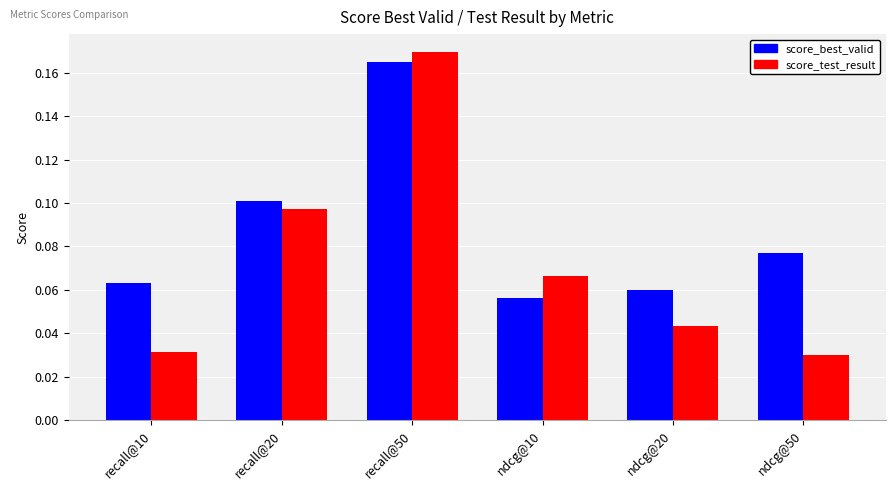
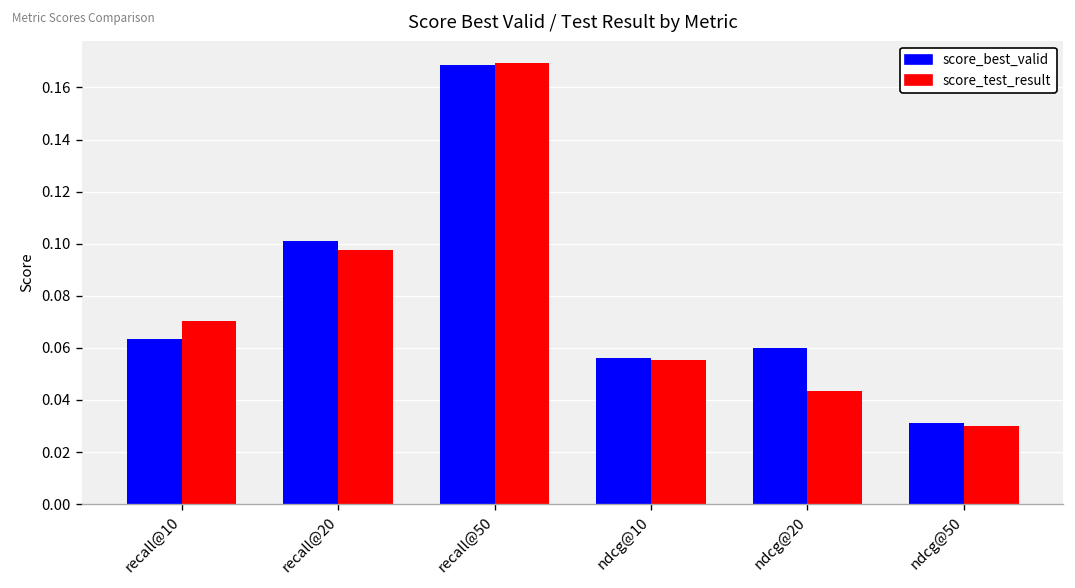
  {
    "score_best_valid": {
      "recall@10": 0.063,
      "recall@20": 0.101,
-     "recall@50": 0.165,
+     "recall@50": 0.169,
      "ndcg@10": 0.056,
      "ndcg@20": 0.060,
-     "ndcg@50": 0.077
+     "ndcg@50": 0.031
    },
    "score_test_result": {
-     "recall@10": 0.032,
+     "recall@10": 0.070,
      "recall@20": 0.098,
      "recall@50": 0.169,
-     "ndcg@10": 0.066,
+     "ndcg@10": 0.055,
      "ndcg@20": 0.044,
      "ndcg@50": 0.030
    }
  }
